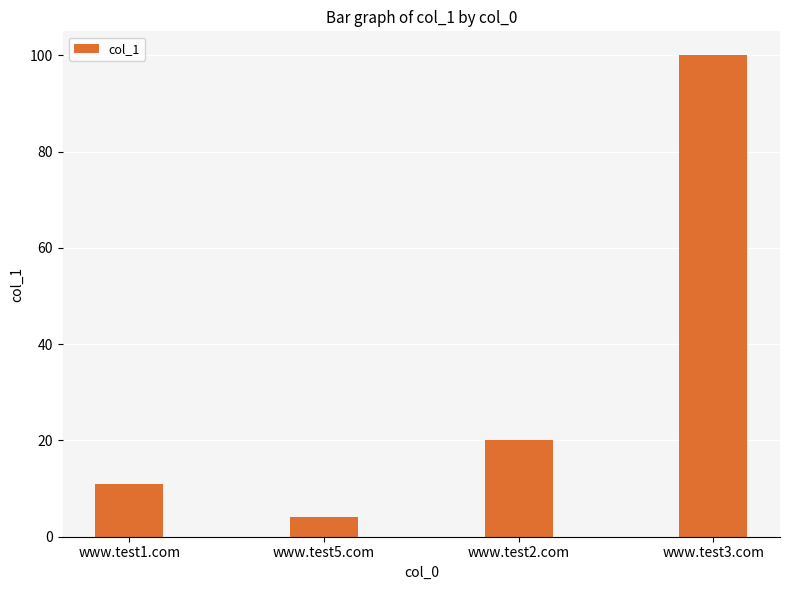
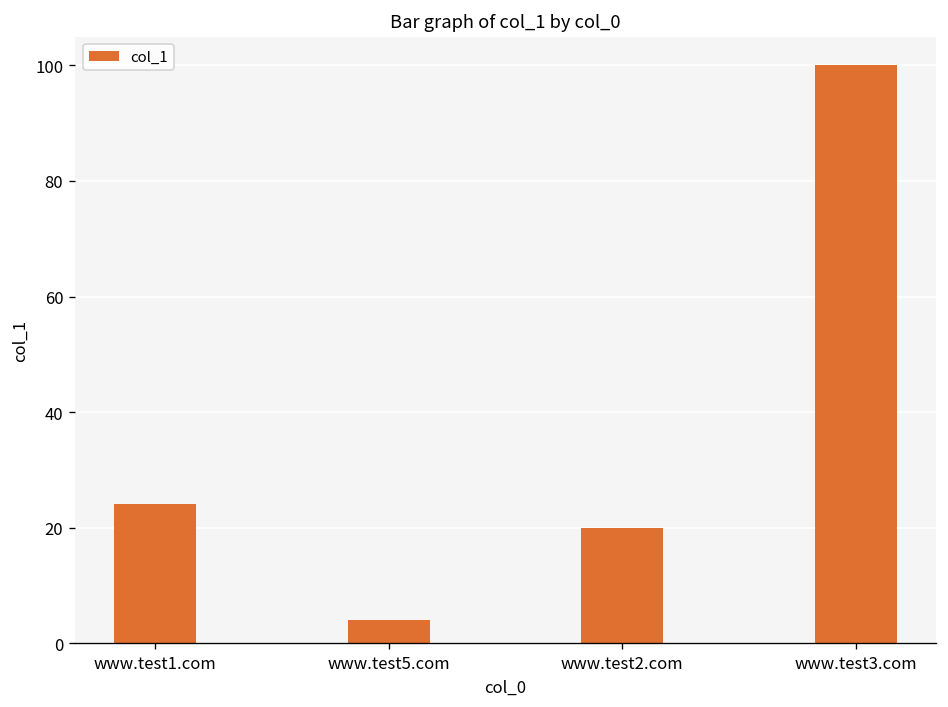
  {
-   "www.test1.com": 11,
+   "www.test1.com": 24,
    "www.test5.com": 4,
    "www.test2.com": 20,
    "www.test3.com": 100
  }
